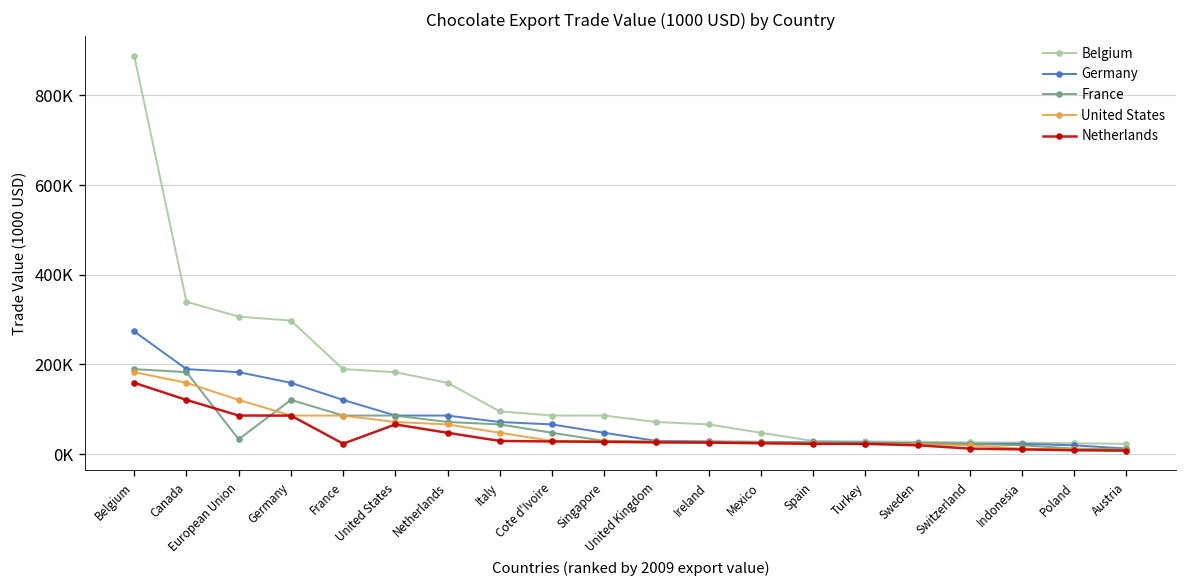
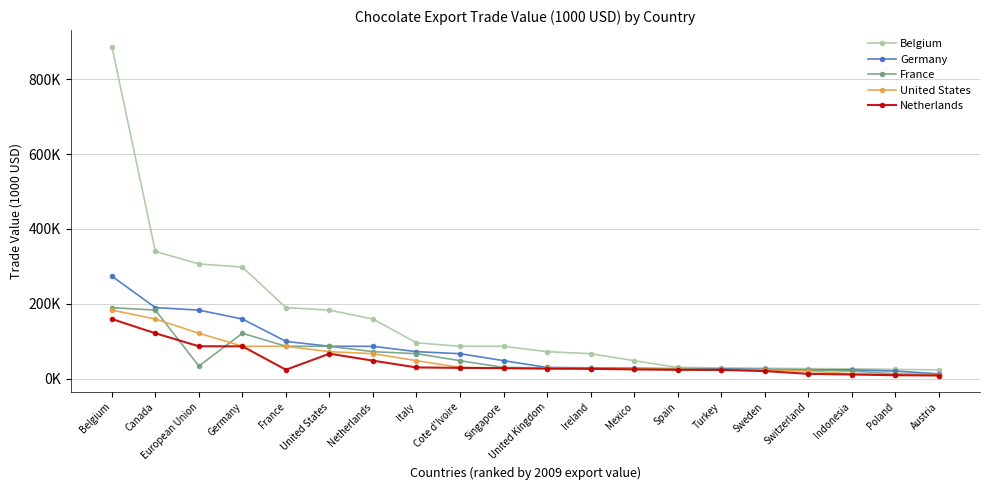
  {
    "Belgium": {
      "Belgium": 890000,
      "Canada": 340000,
      "European Union": 310000,
      "Germany": 300000,
      "France": 190000,
      "United States": 180000,
      "Netherlands": 160000,
      "Italy": 100000,
      "Cote d'Ivoire": 90000,
      "Singapore": 90000,
      "United Kingdom": 70000,
      "Ireland": 70000,
      "Mexico": 50000,
      "Austria": 20000
    },
    "Germany": {
      "Belgium": 270000,
      "European Union": 180000,
      "Germany": 160000,
-     "France": 120000,
+     "France": 100000,
      "Netherlands": 90000,
      "Cote d'Ivoire": 70000,
      "Singapore": 50000
    },
    "France": {
      "European Union": 30000,
      "Germany": 120000,
      "Cote d'Ivoire": 50000
    },
    "United States": {
      "Canada": 160000,
      "European Union": 120000,
      "Italy": 50000
    },
    "Netherlands": {
      "Belgium": 160000,
      "Canada": 120000,
      "European Union": 90000,
      "France": 20000,
      "Netherlands": 50000,
      "Italy": 30000,
      "Switzerland": 10000
    }
  }
